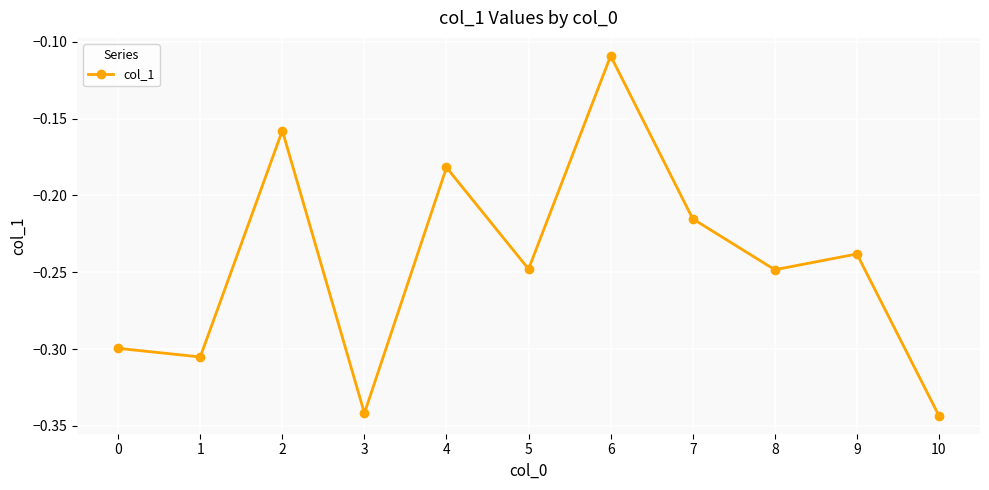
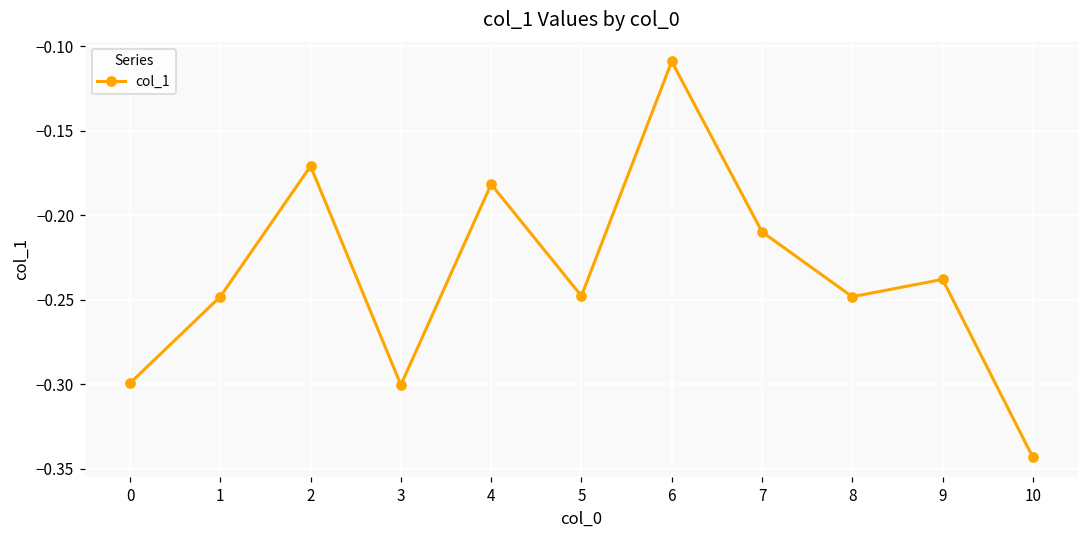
  {
    "0": -0.299,
-   "1": -0.305,
-   "2": -0.158,
-   "3": -0.342,
+   "1": -0.248,
+   "2": -0.171,
+   "3": -0.301,
    "4": -0.182,
    "5": -0.248,
    "6": -0.109,
-   "7": -0.215,
+   "7": -0.210,
    "8": -0.248,
    "9": -0.238,
    "10": -0.343
  }
